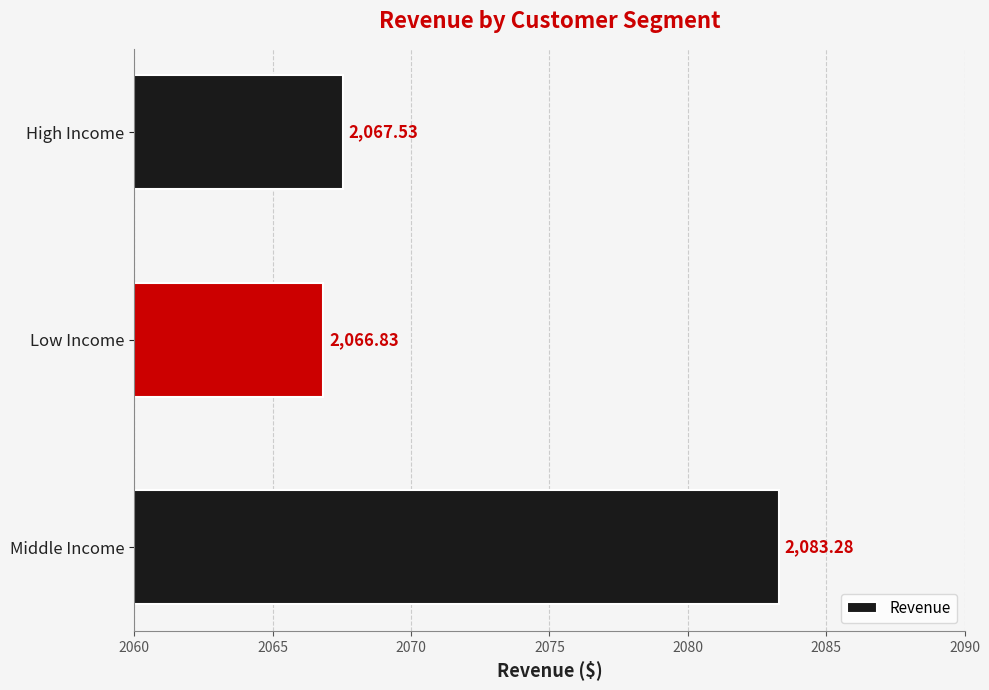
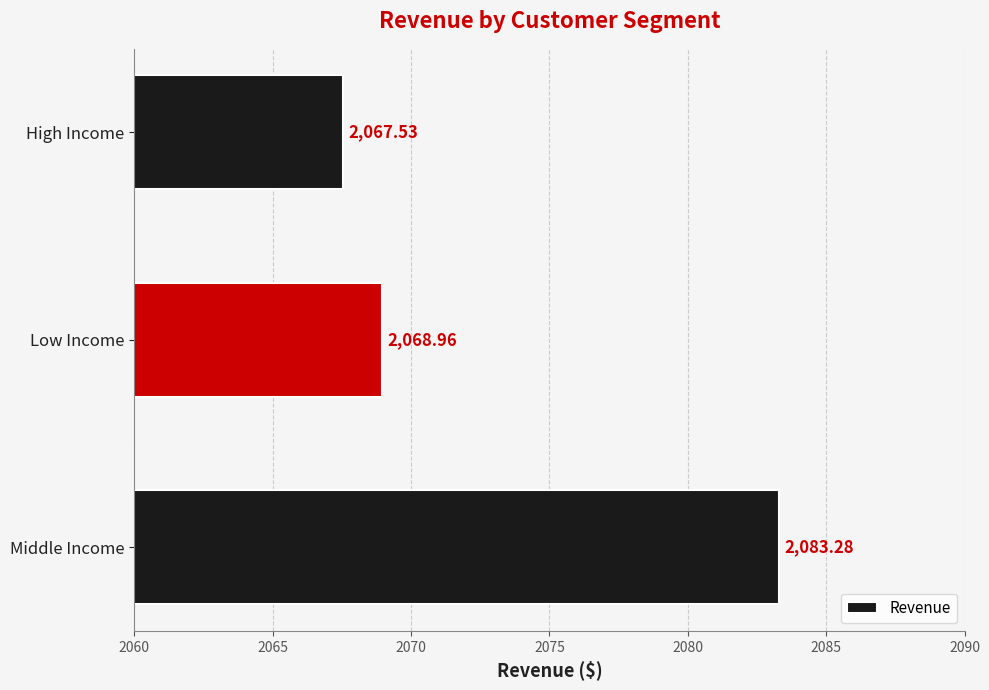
  {
    "High Income": "2,067.53",
-   "Low Income": "2,066.83",
+   "Low Income": "2,068.96",
    "Middle Income": "2,083.28"
  }
